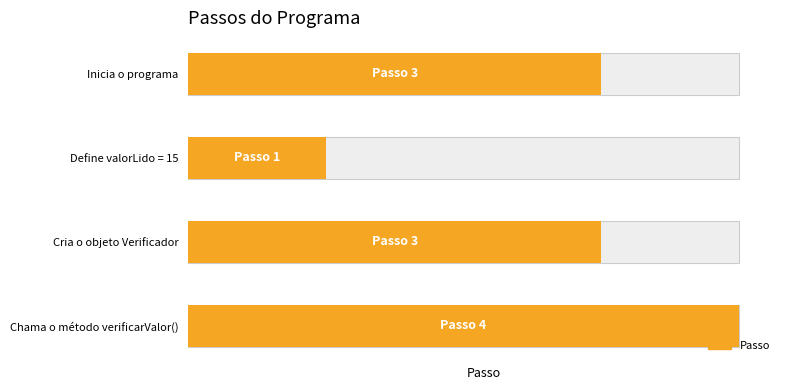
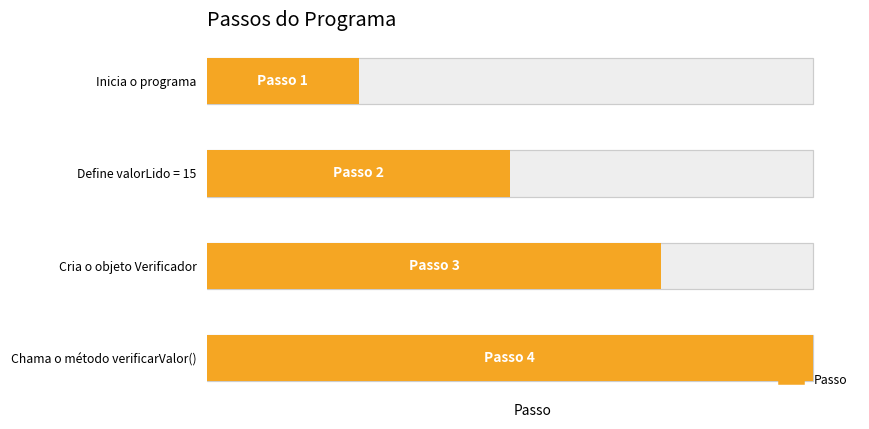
  {
    "Passo": {
-     "Inicia o programa": 3,
-     "Define valorLido = 15": 1,
+     "Inicia o programa": 1,
+     "Define valorLido = 15": 2,
      "Chama o método verificarValor()": 4
    }
  }
